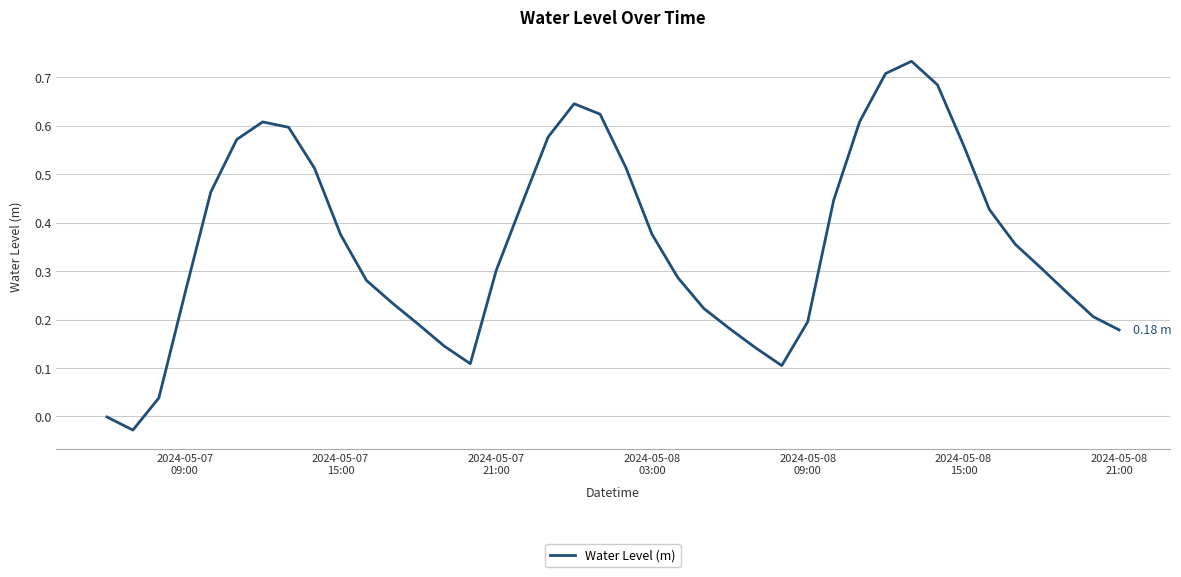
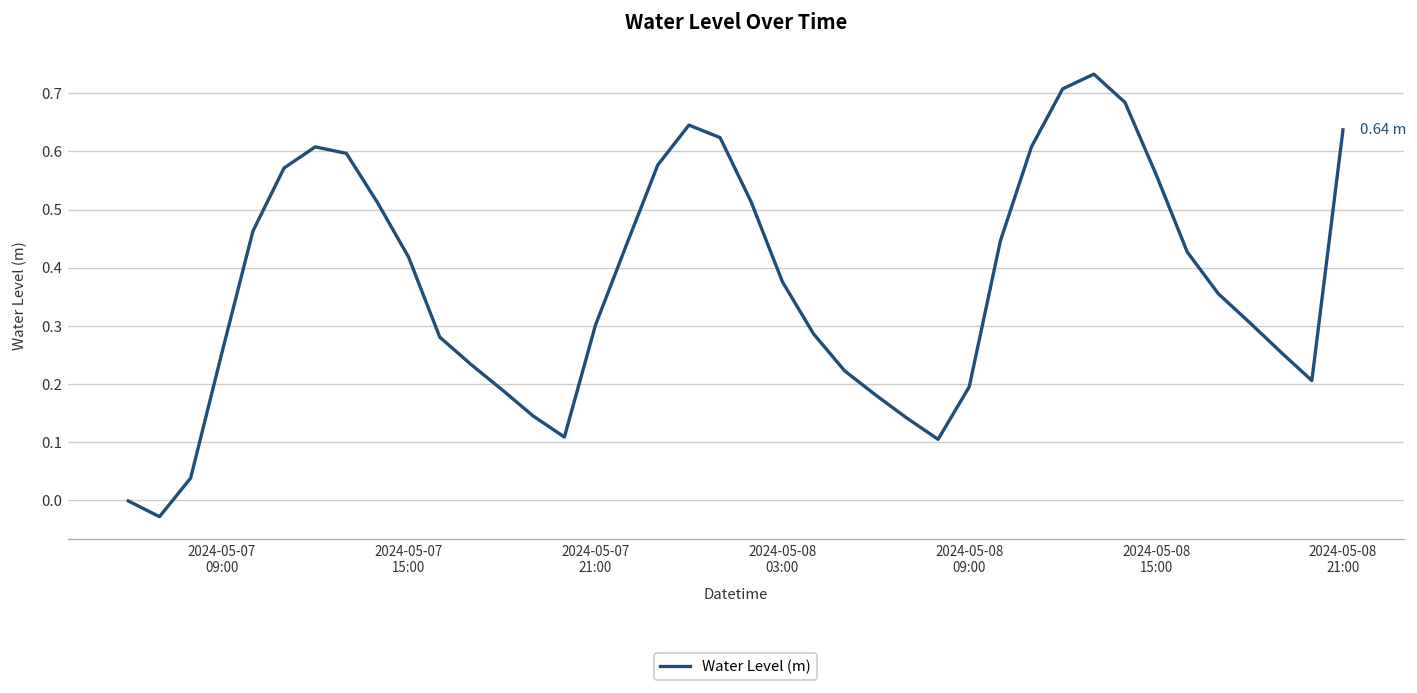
  {
-   "2024-05-07 15:00": 0.38,
-   "2024-05-08 21:00": 0.18
+   "2024-05-07 15:00": 0.42,
+   "2024-05-08 21:00": 0.64
  }
